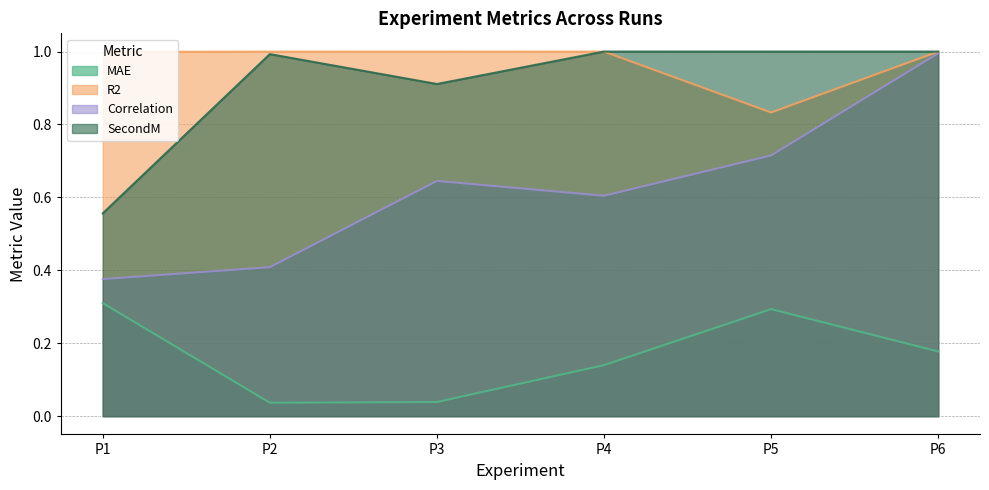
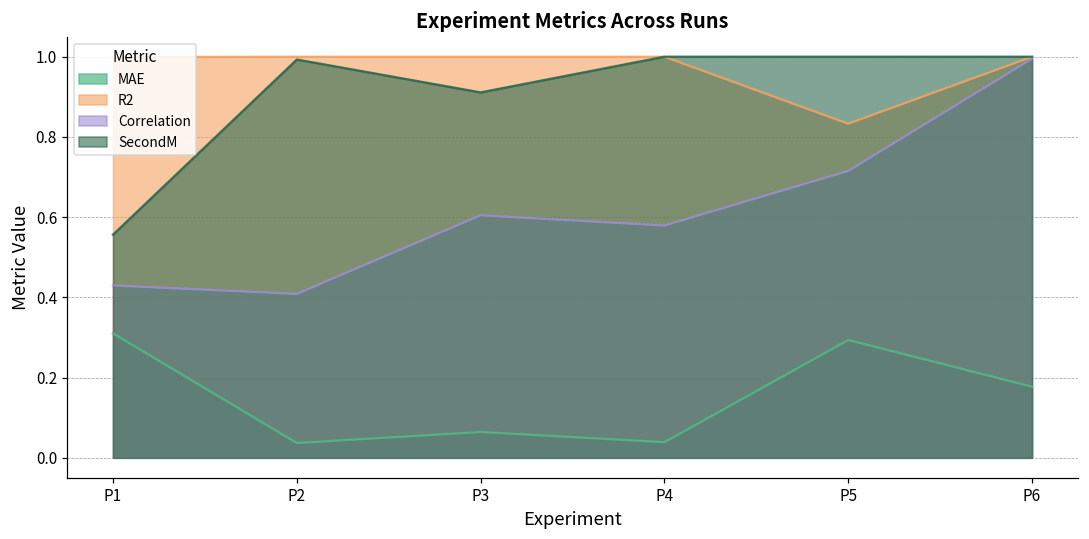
  {
    "MAE": {
      "P1": 0.31,
      "P2": 0.04,
-     "P3": 0.04,
-     "P4": 0.14,
+     "P3": 0.06,
+     "P4": 0.04,
      "P5": 0.29,
      "P6": 0.18
    },
    "R2": {
      "P3": 1.00,
      "P5": 0.83
    },
    "Correlation": {
-     "P1": 0.38,
+     "P1": 0.43,
      "P2": 0.41,
-     "P3": 0.65,
-     "P4": 0.60,
+     "P3": 0.60,
+     "P4": 0.58,
      "P5": 0.72
    },
    "SecondM": {
      "P1": 0.56,
      "P3": 0.91,
      "P5": 1.00
    }
  }
